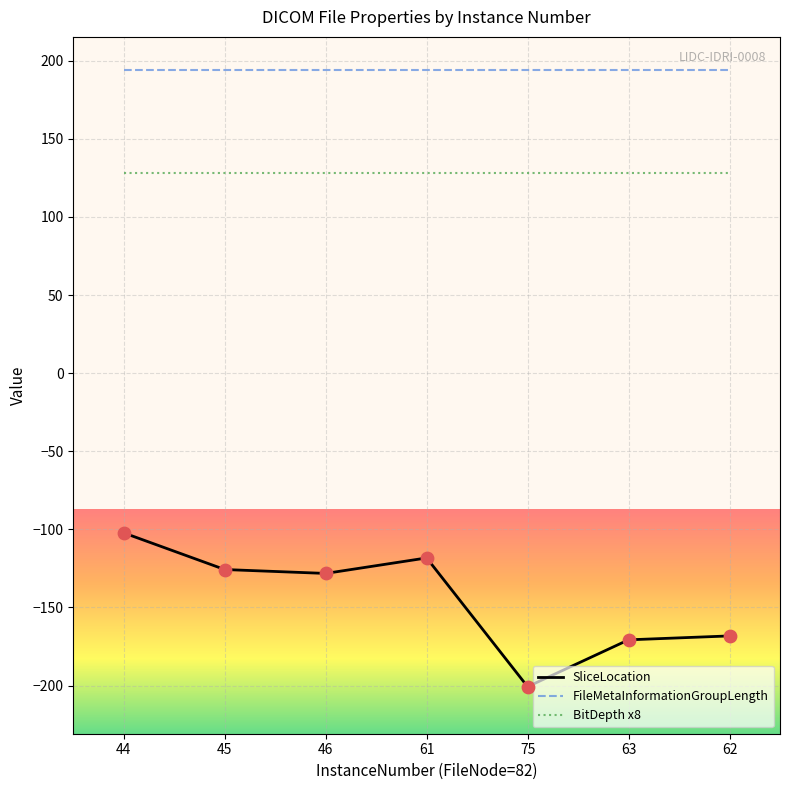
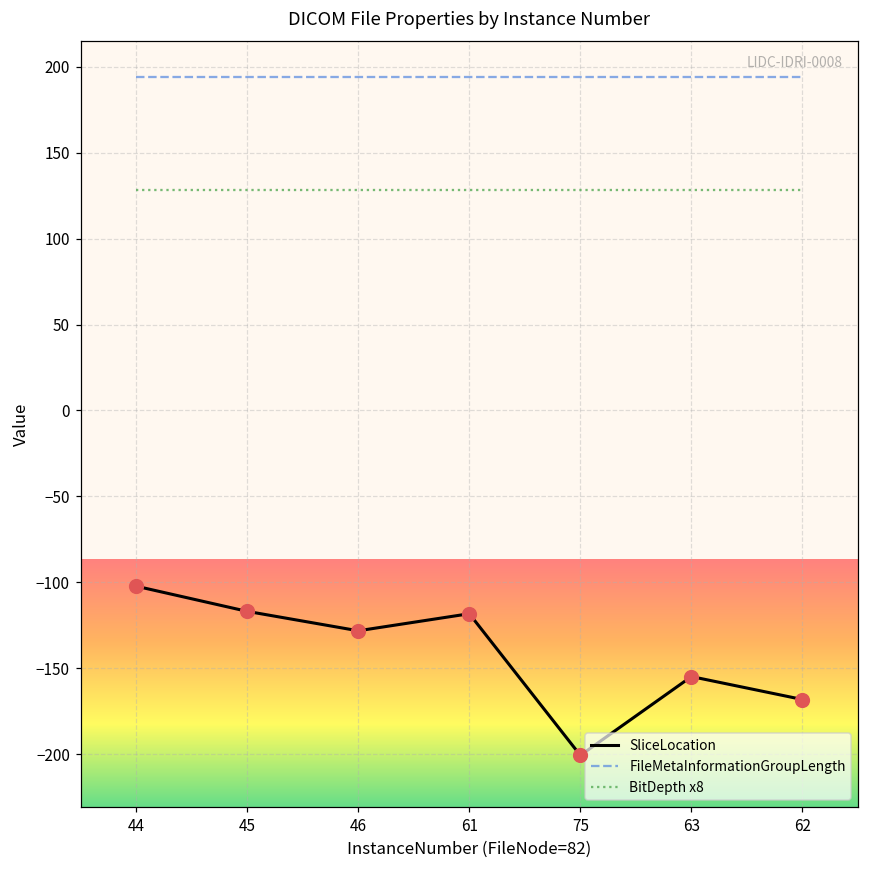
  {
    "SliceLocation": {
      "44": -102,
-     "45": -126,
+     "45": -117,
      "46": -128,
      "61": -118,
      "75": -201,
-     "63": -171,
+     "63": -155,
      "62": -168
    },
    "FileMetaInformationGroupLength": {
      "44": 194,
      "45": 194,
      "46": 194,
      "61": 194,
      "75": 194,
      "63": 194,
      "62": 194
    },
    "BitDepth x8": {
      "44": 128,
      "45": 128,
      "46": 128,
      "61": 128,
      "75": 128,
      "63": 128,
      "62": 128
    }
  }
